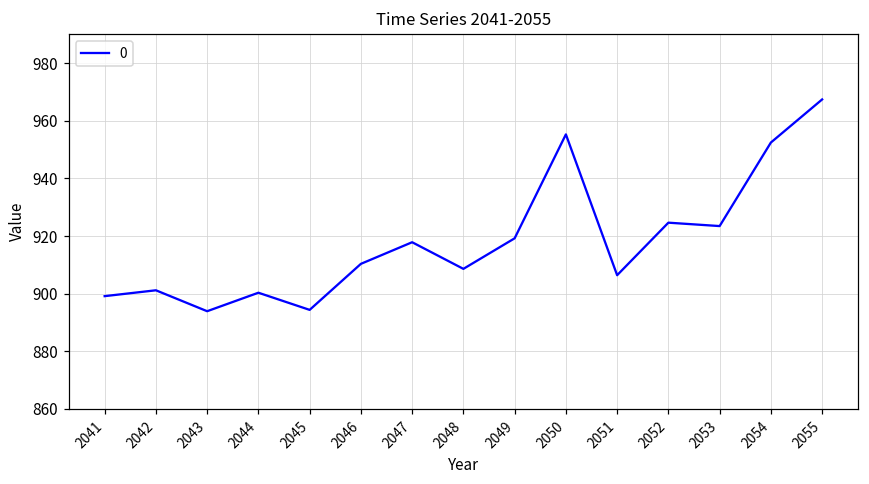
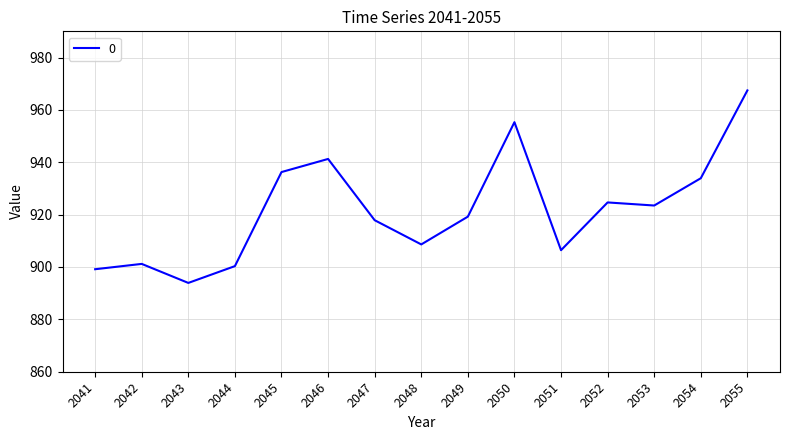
  {
    "2041": 899,
    "2042": 901,
    "2043": 894,
    "2044": 900,
-   "2045": 894,
-   "2046": 910,
+   "2045": 936,
+   "2046": 941,
    "2047": 918,
    "2048": 909,
    "2049": 919,
    "2050": 955,
    "2051": 906,
    "2052": 925,
    "2053": 923,
-   "2054": 952,
+   "2054": 934,
    "2055": 967
  }
